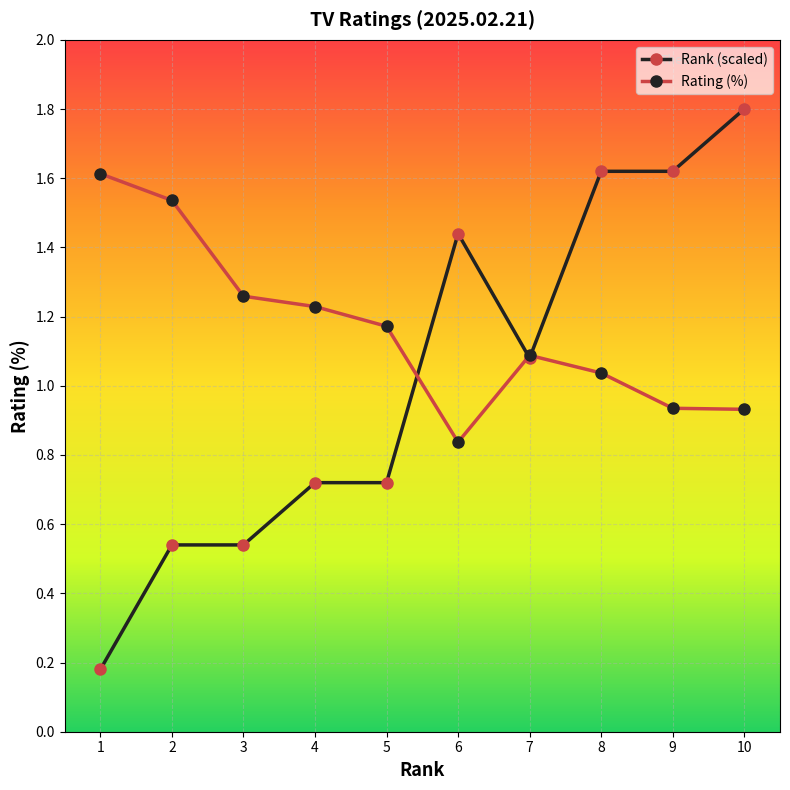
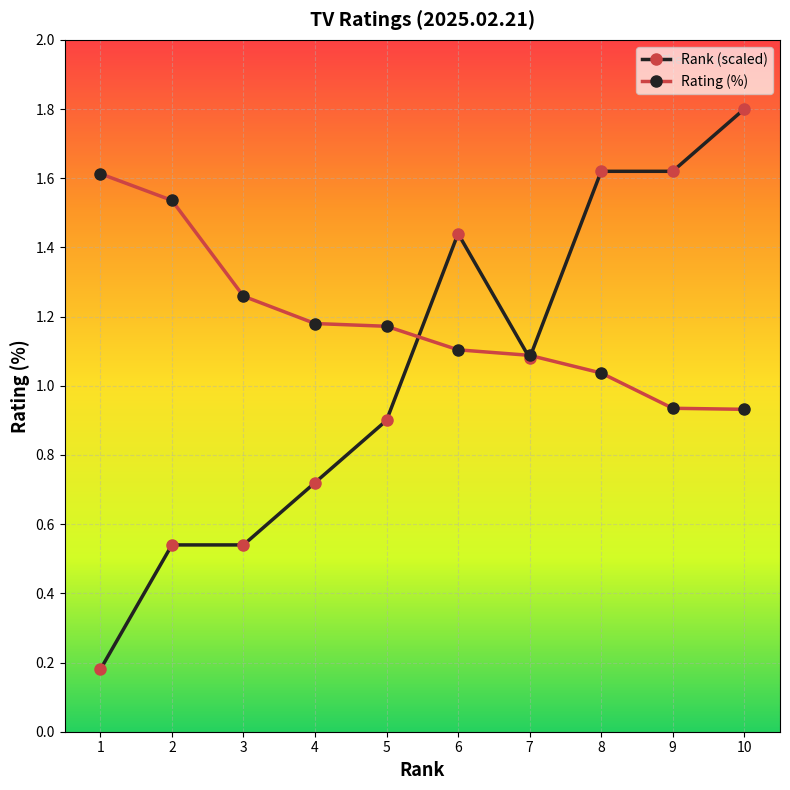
  {
    "Rank (scaled)": {
      "1": 0.18,
      "2": 0.54,
      "3": 0.54,
      "4": 0.72,
-     "5": 0.72,
+     "5": 0.90,
      "6": 1.44,
      "7": 1.08,
      "8": 1.62,
      "9": 1.62,
      "10": 1.80
    },
    "Rating (%)": {
      "1": 1.61,
      "2": 1.54,
      "3": 1.26,
-     "4": 1.23,
+     "4": 1.18,
      "5": 1.17,
-     "6": 0.84,
+     "6": 1.10,
      "7": 1.09,
      "8": 1.04,
      "9": 0.94,
      "10": 0.93
    }
  }
